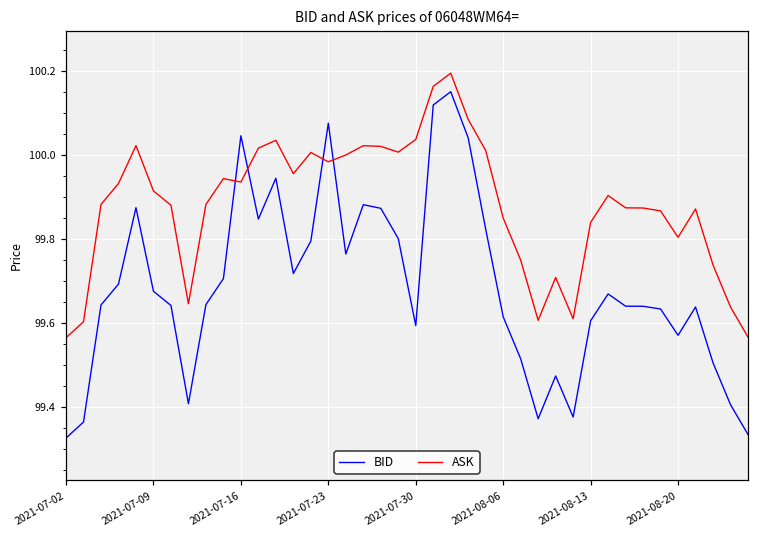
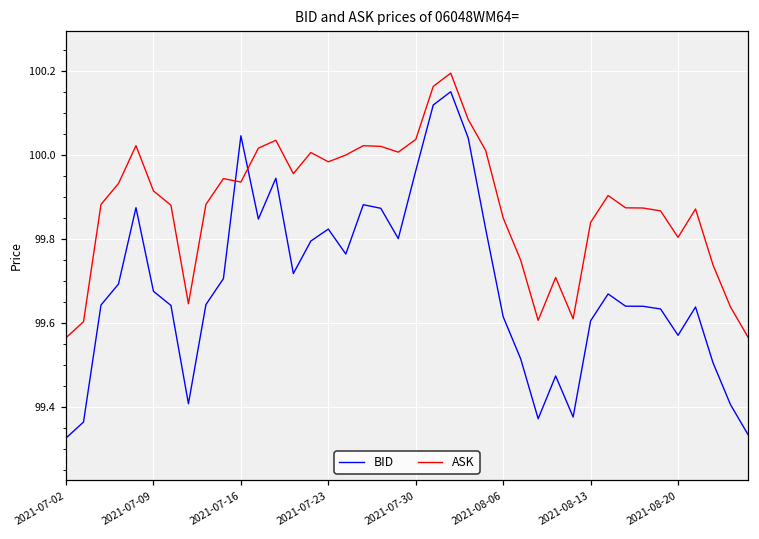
  {
    "BID": {
      "2021-07-02": 99.33,
      "2021-07-09": 99.68,
      "2021-07-16": 100.05,
-     "2021-07-23": 100.08,
-     "2021-07-30": 99.59,
+     "2021-07-23": 99.82,
+     "2021-07-30": 99.96,
      "2021-08-06": 99.61,
      "2021-08-13": 99.61,
      "2021-08-20": 99.57
    },
    "ASK": {
      "2021-07-02": 99.56,
      "2021-07-09": 99.91,
      "2021-07-16": 99.94,
      "2021-07-23": 99.98,
      "2021-07-30": 100.04,
      "2021-08-06": 99.85,
      "2021-08-13": 99.84,
      "2021-08-20": 99.80
    }
  }
